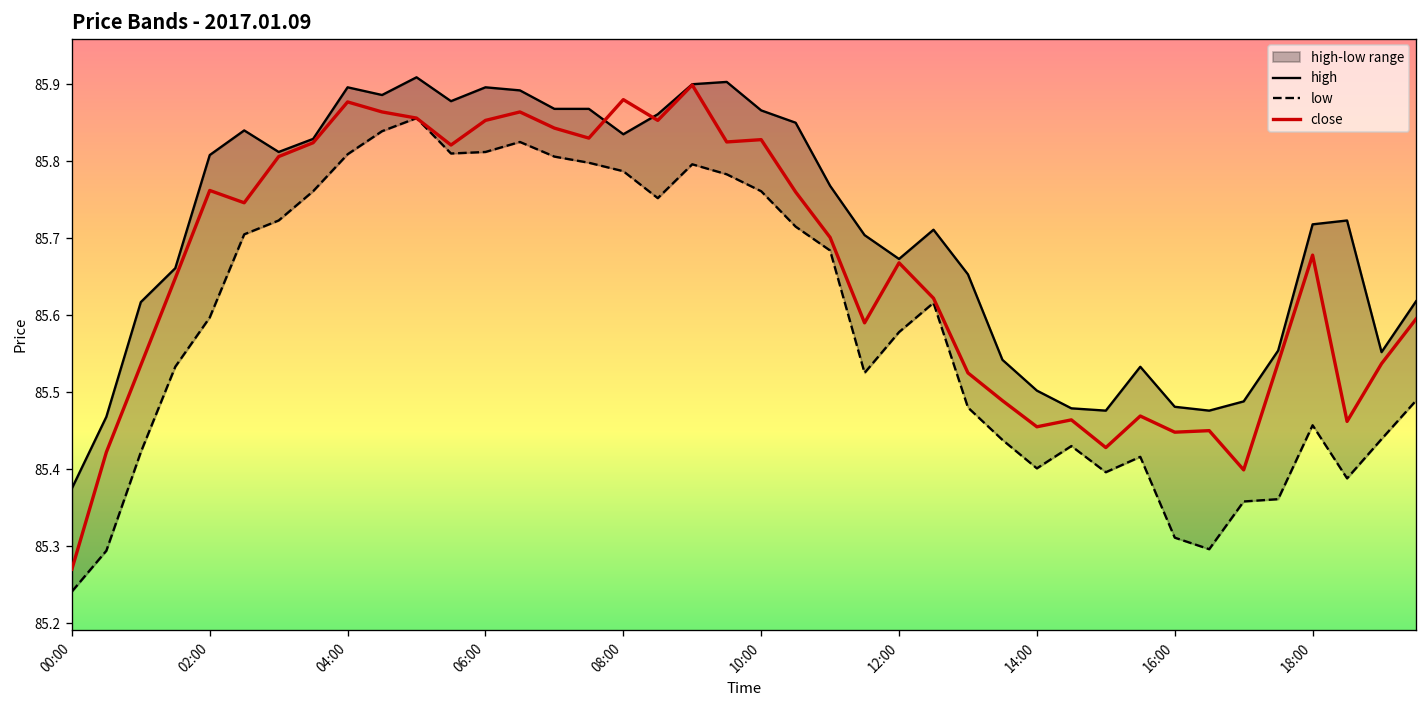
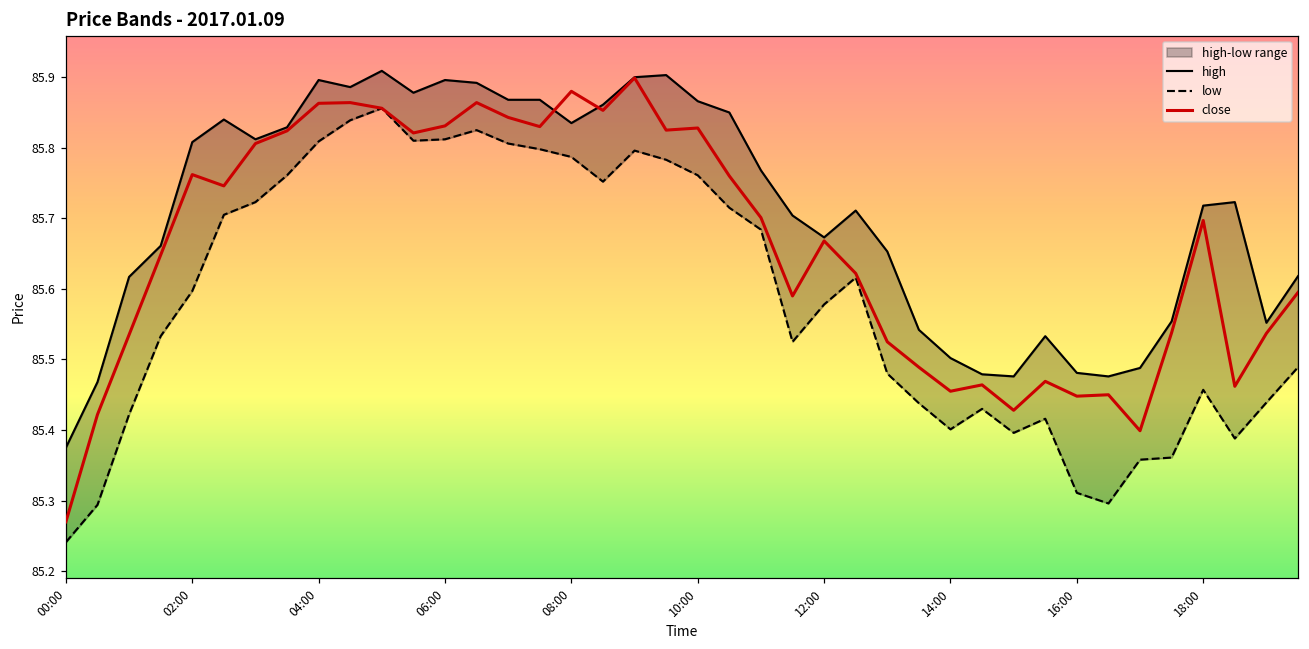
  {
    "close": {
      "00:00": 85.27,
      "02:00": 85.76,
-     "04:00": 85.88,
-     "06:00": 85.85,
+     "04:00": 85.86,
+     "06:00": 85.83,
      "08:00": 85.88,
      "10:00": 85.83,
      "12:00": 85.67,
      "14:00": 85.46,
      "16:00": 85.45,
-     "18:00": 85.68
+     "18:00": 85.70
    }
  }
